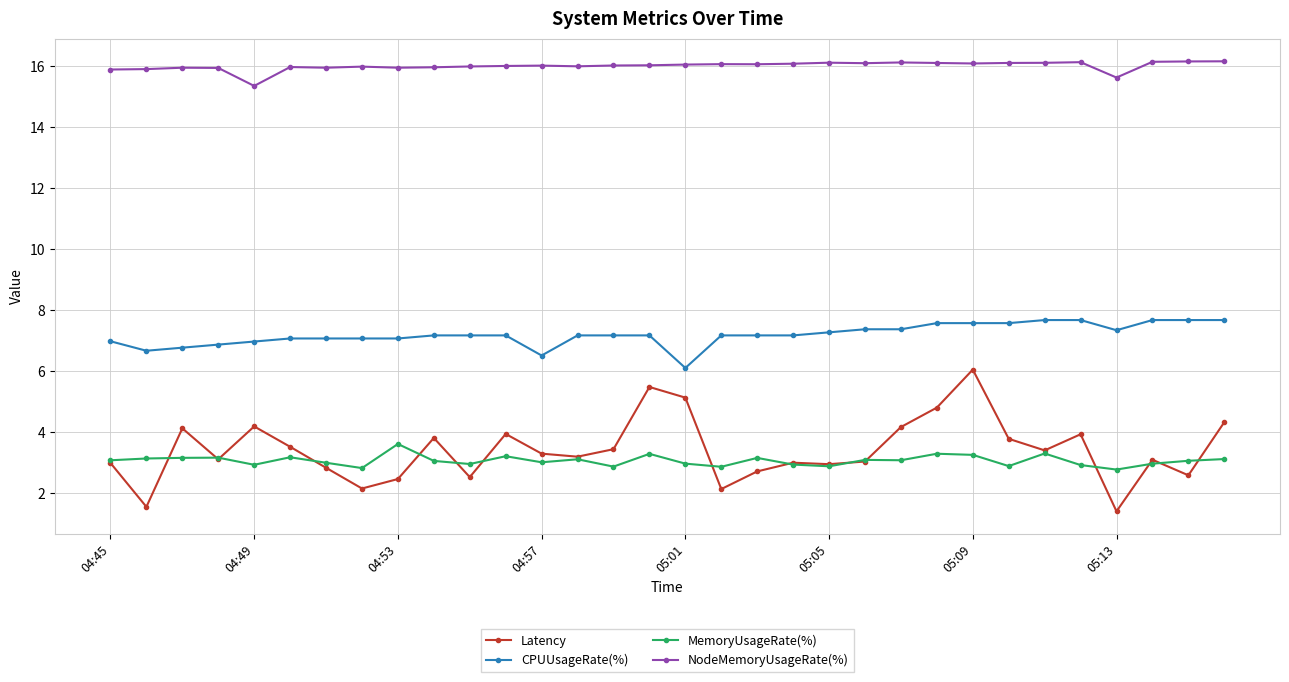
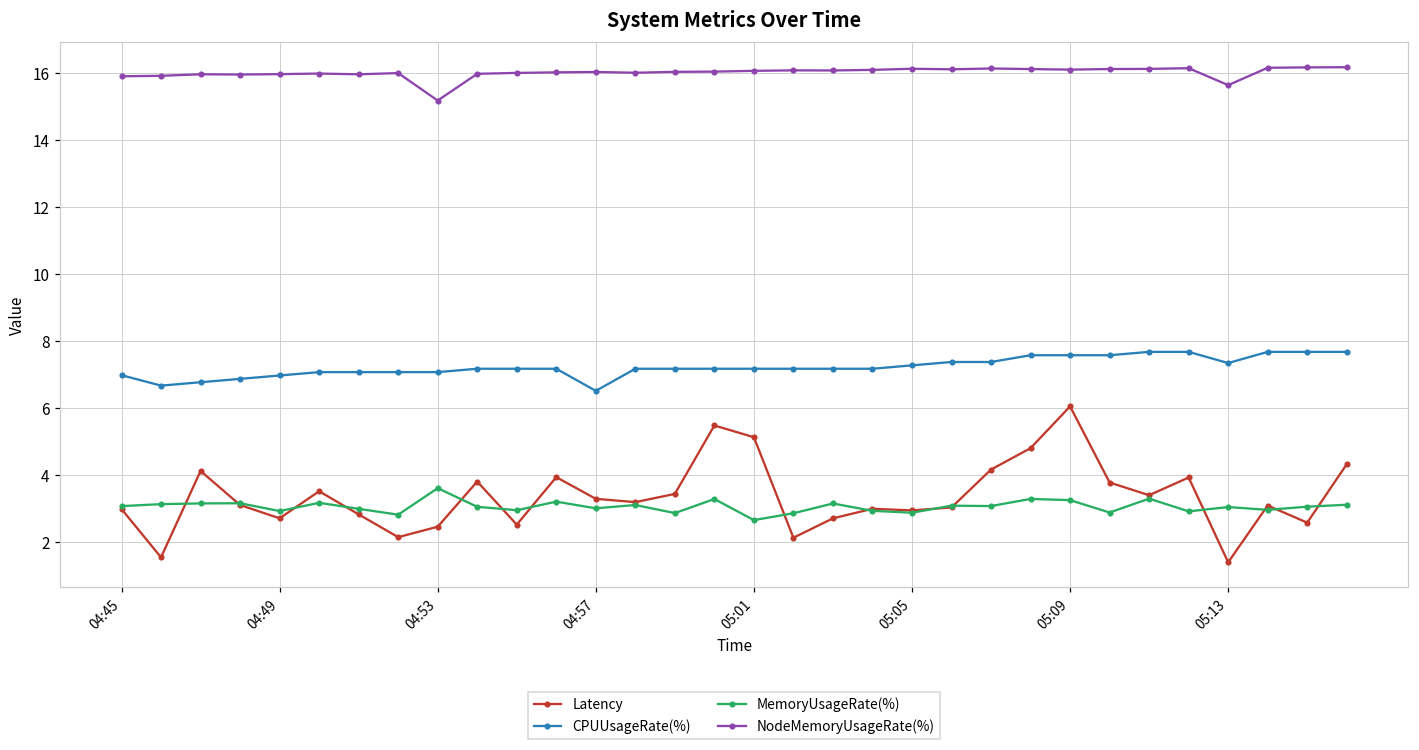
  {
    "Latency": {
      "04:45": 3.0,
-     "04:49": 4.2,
+     "04:49": 2.7,
      "04:53": 2.5,
      "04:57": 3.3,
      "05:01": 5.1,
      "05:09": 6.0,
      "05:13": 1.4
    },
    "CPUUsageRate(%)": {
      "04:45": 7.0,
      "04:49": 7.0,
      "04:53": 7.1,
      "04:57": 6.5,
-     "05:01": 6.1,
+     "05:01": 7.2,
      "05:05": 7.3,
      "05:09": 7.6,
      "05:13": 7.3
    },
    "MemoryUsageRate(%)": {
      "04:45": 3.1,
      "04:49": 2.9,
      "04:53": 3.6,
      "04:57": 3.0,
-     "05:01": 3.0,
+     "05:01": 2.7,
      "05:09": 3.3,
-     "05:13": 2.8
+     "05:13": 3.0
    },
    "NodeMemoryUsageRate(%)": {
      "04:45": 15.9,
-     "04:49": 15.4,
-     "04:53": 16.0,
+     "04:49": 16.0,
+     "04:53": 15.2,
      "04:57": 16.0,
      "05:01": 16.1,
      "05:05": 16.1,
      "05:09": 16.1,
      "05:13": 15.6
    }
  }
